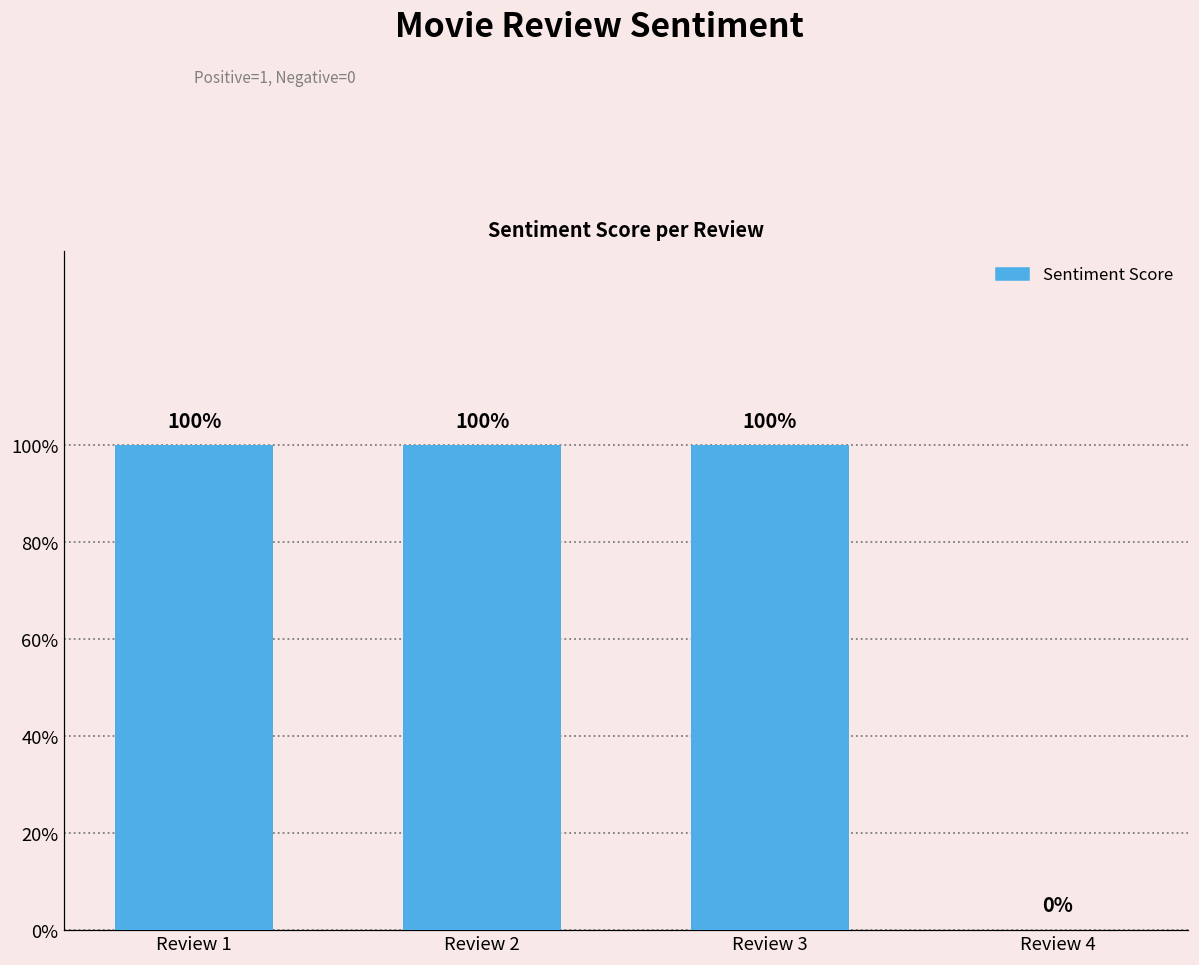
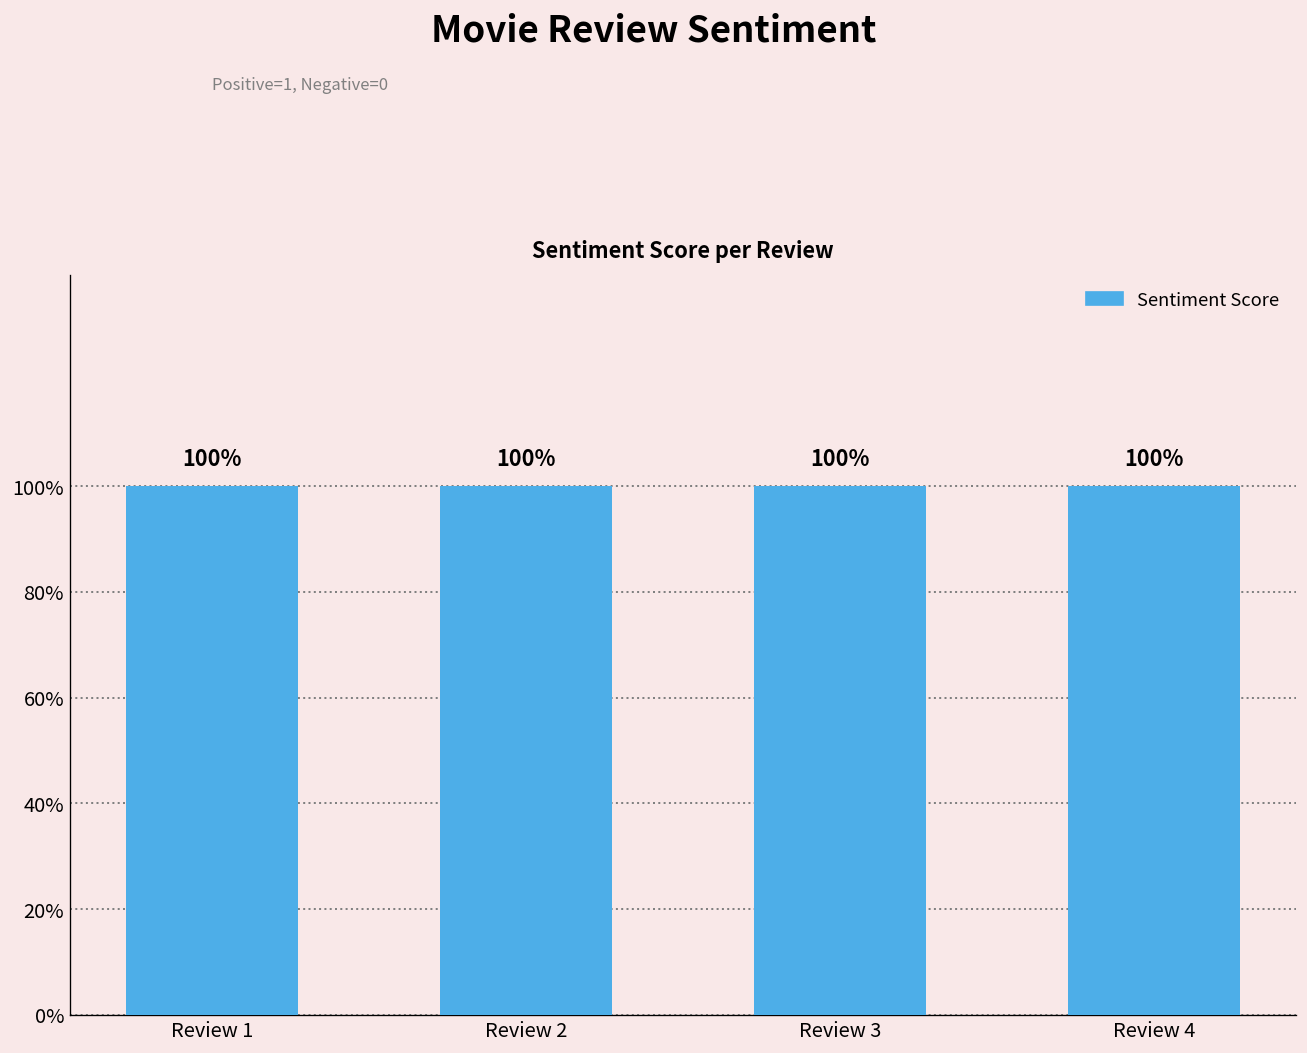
  {
    "Review 1": "100%",
    "Review 2": "100%",
    "Review 3": "100%",
-   "Review 4": "0%"
+   "Review 4": "100%"
  }
